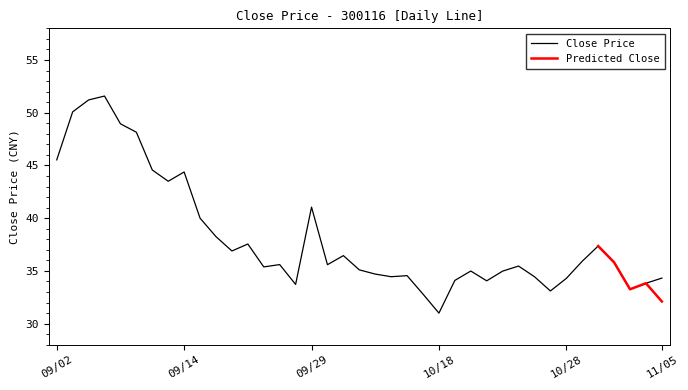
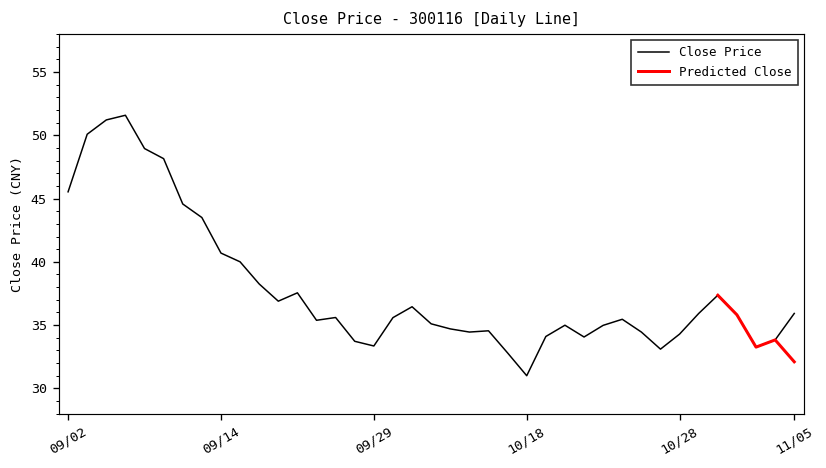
  {
    "Close Price": {
      "09/02": 45.5,
-     "09/14": 44.4,
-     "09/29": 41.1,
+     "09/14": 40.7,
+     "09/29": 33.4,
      "10/18": 31.0,
      "10/28": 34.3,
-     "11/05": 34.3
+     "11/05": 35.9
    },
    "Predicted Close": {
      "11/05": 32.1
    }
  }
